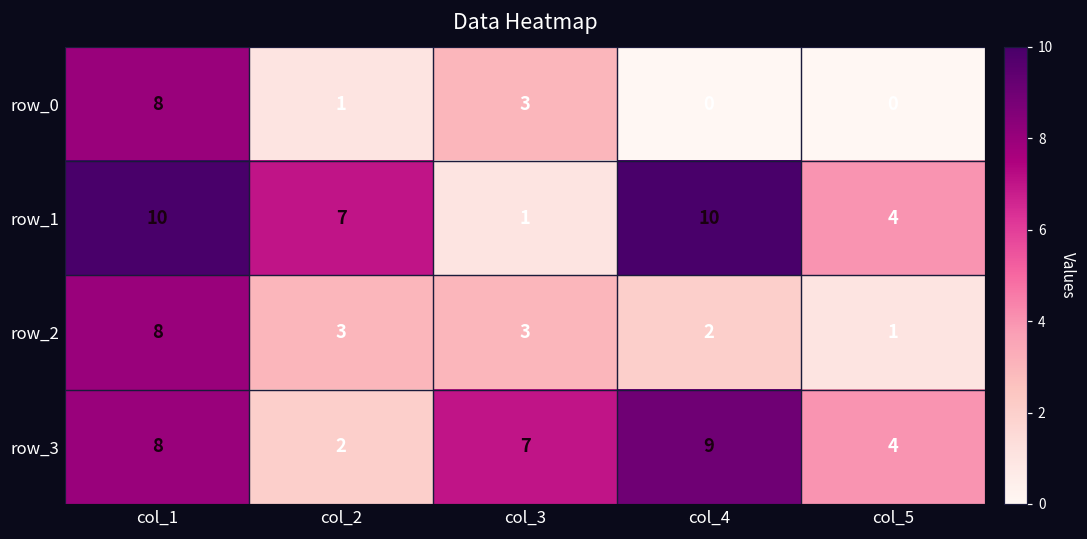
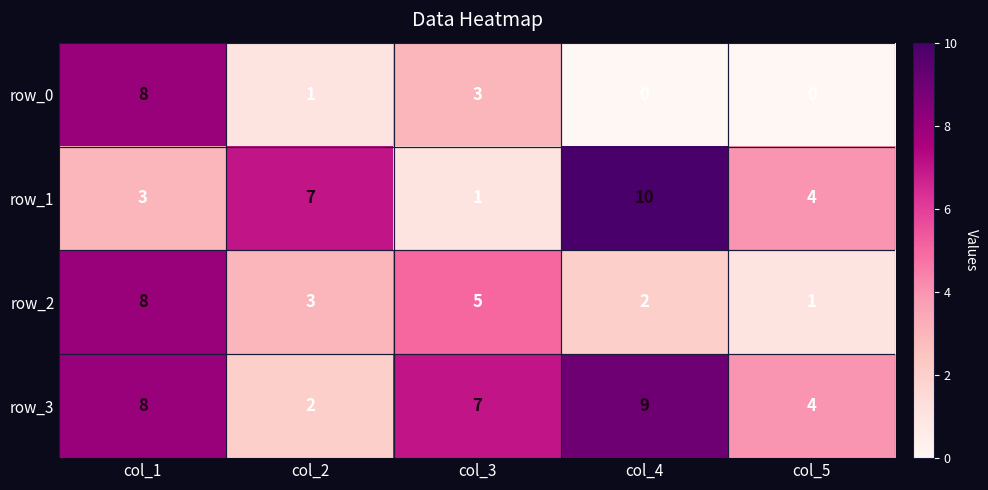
  {
    "row_0": {
      "col_1": 8,
      "col_3": 3
    },
    "row_1": {
-     "col_1": 10,
+     "col_1": 3,
      "col_2": 7,
      "col_4": 10,
      "col_5": 4
    },
    "row_2": {
      "col_1": 8,
      "col_2": 3,
-     "col_3": 3,
+     "col_3": 5,
      "col_4": 2
    },
    "row_3": {
      "col_1": 8,
      "col_2": 2,
      "col_3": 7,
      "col_4": 9,
      "col_5": 4
    }
  }
